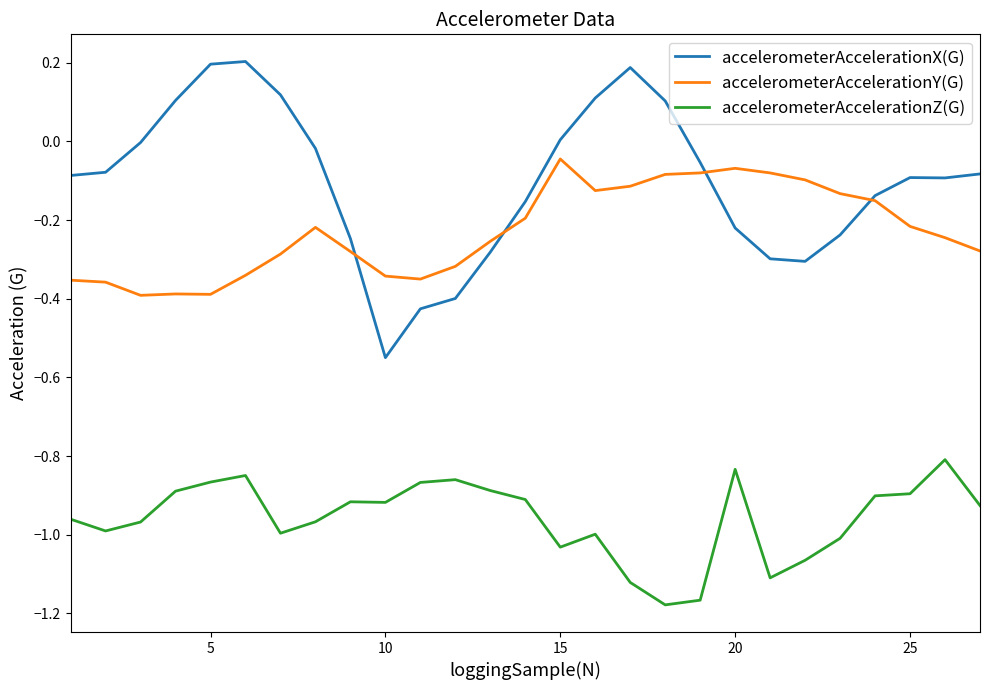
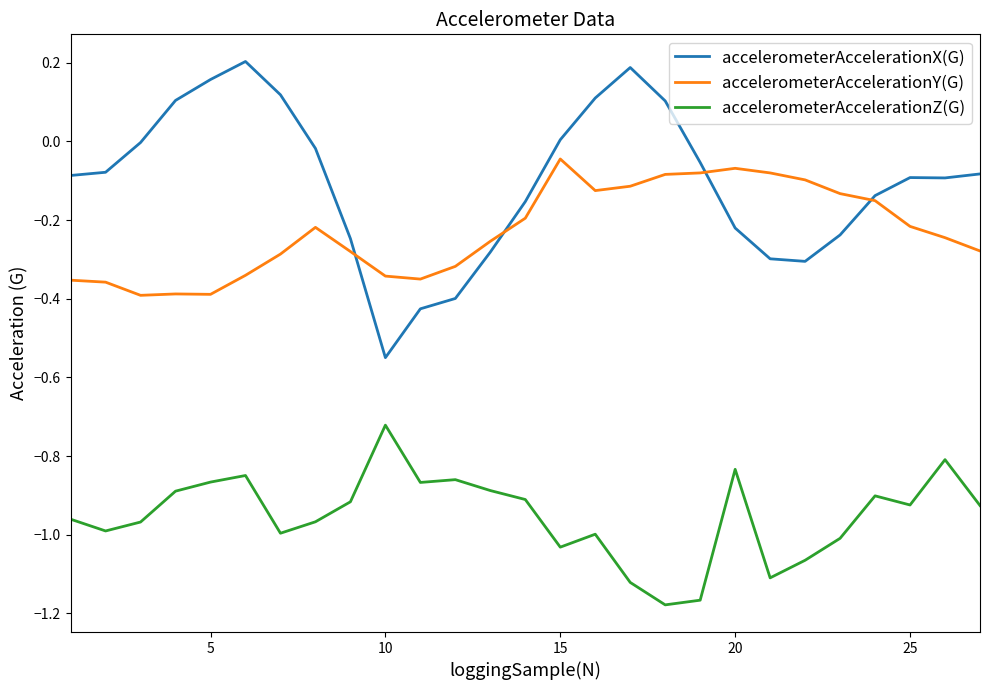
  {
    "accelerometerAccelerationX(G)": {
-     "5": 0.20,
+     "5": 0.16,
      "10": -0.55,
      "15": 0.00,
      "20": -0.22,
      "25": -0.09
    },
    "accelerometerAccelerationY(G)": {
      "5": -0.39,
      "10": -0.34,
      "15": -0.04,
      "20": -0.07,
      "25": -0.22
    },
    "accelerometerAccelerationZ(G)": {
      "5": -0.87,
-     "10": -0.92,
+     "10": -0.72,
      "15": -1.03,
      "20": -0.83,
-     "25": -0.90
+     "25": -0.92
    }
  }
